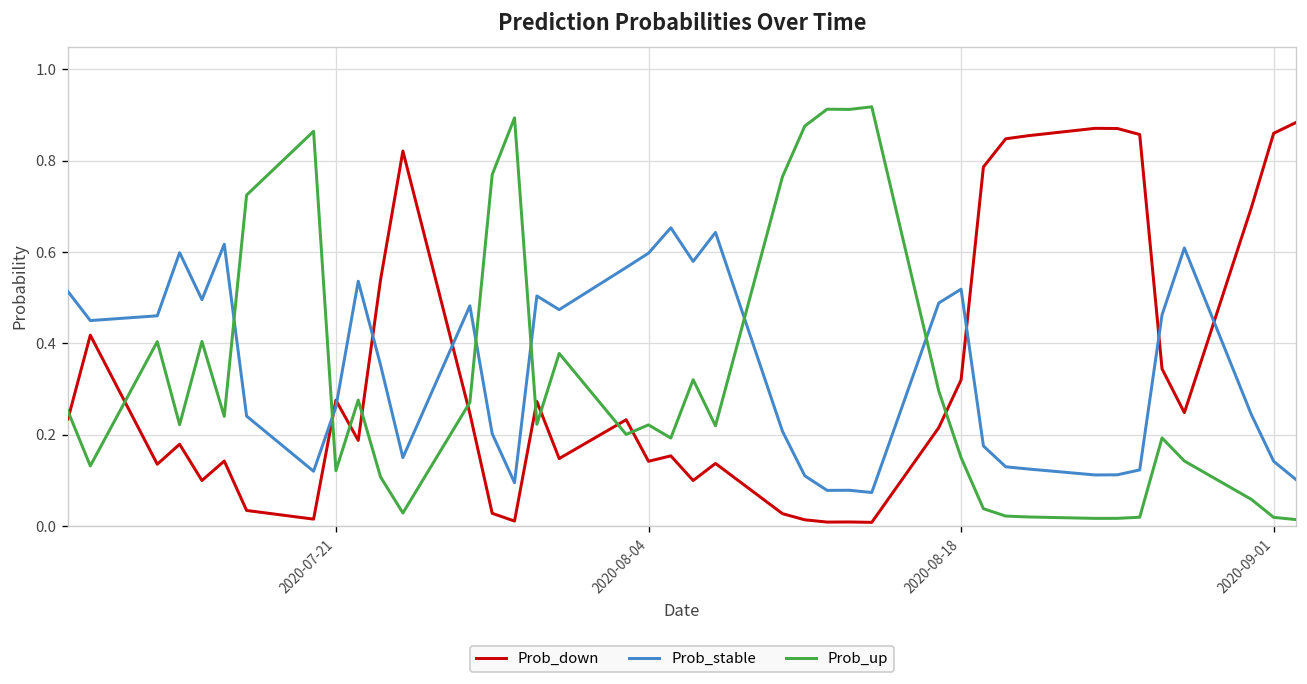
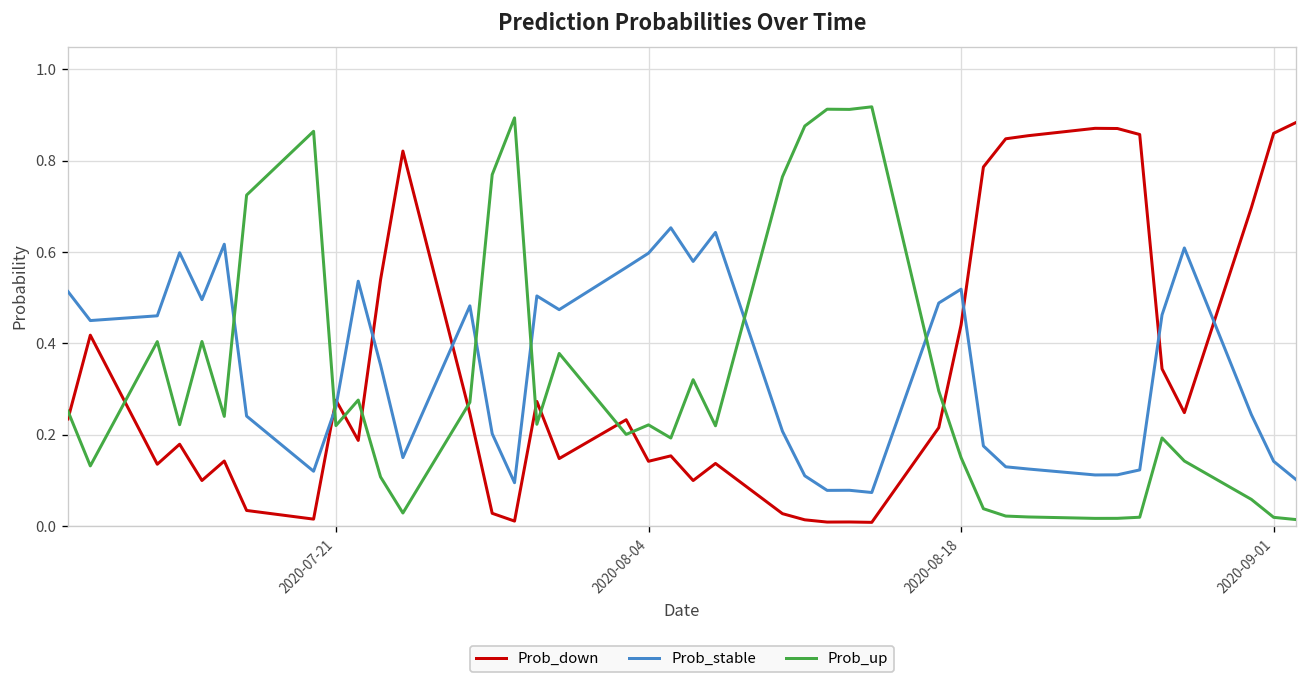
  {
    "Prob_down": {
      "2020-07-21": 0.28,
      "2020-08-04": 0.14,
-     "2020-08-18": 0.32,
+     "2020-08-18": 0.44,
      "2020-09-01": 0.86
    },
    "Prob_stable": {
      "2020-07-21": 0.26,
      "2020-08-04": 0.60,
      "2020-08-18": 0.52,
      "2020-09-01": 0.14
    },
    "Prob_up": {
-     "2020-07-21": 0.12,
+     "2020-07-21": 0.22,
      "2020-08-04": 0.22,
      "2020-08-18": 0.15,
      "2020-09-01": 0.02
    }
  }
